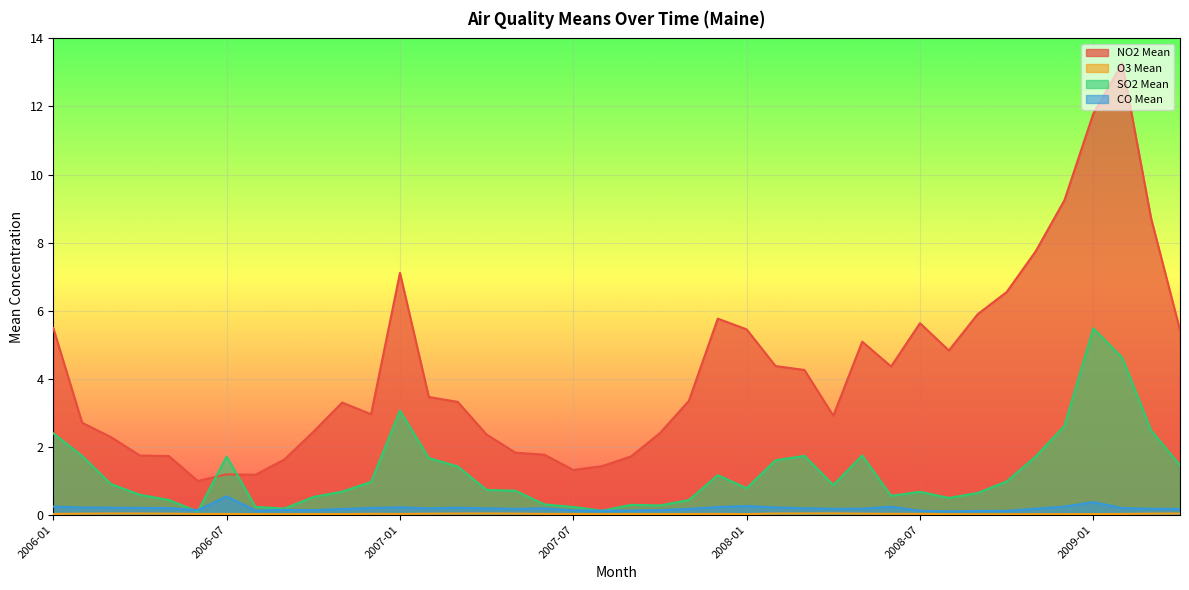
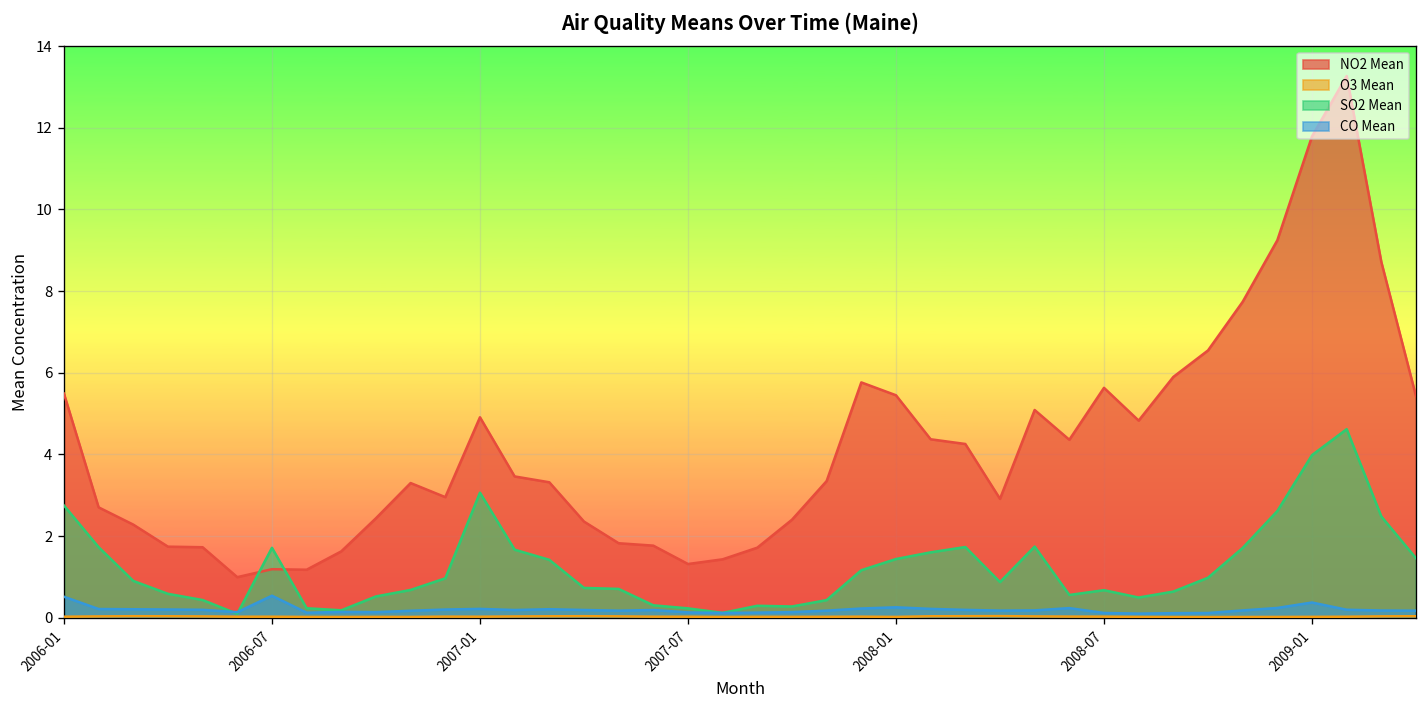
  {
    "NO2 Mean": {
      "2006-01": 5.5,
      "2006-07": 1.2,
-     "2007-01": 7.1,
+     "2007-01": 4.9,
      "2007-07": 1.3,
      "2008-01": 5.4,
      "2008-07": 5.6,
      "2009-01": 11.8
    },
    "O3 Mean": {
      "2006-01": 0.0,
      "2006-07": 0.0,
      "2007-01": 0.0,
      "2007-07": 0.0,
      "2008-01": 0.0,
      "2008-07": 0.0,
      "2009-01": 0.0
    },
    "SO2 Mean": {
-     "2006-01": 2.4,
+     "2006-01": 2.7,
      "2006-07": 1.7,
      "2007-01": 3.1,
      "2007-07": 0.2,
-     "2008-01": 0.8,
+     "2008-01": 1.4,
      "2008-07": 0.7,
-     "2009-01": 5.5
+     "2009-01": 4.0
    },
    "CO Mean": {
-     "2006-01": 0.2,
+     "2006-01": 0.5,
      "2006-07": 0.5,
      "2007-01": 0.2,
      "2007-07": 0.1,
      "2008-01": 0.3,
      "2008-07": 0.1,
      "2009-01": 0.4
    }
  }
